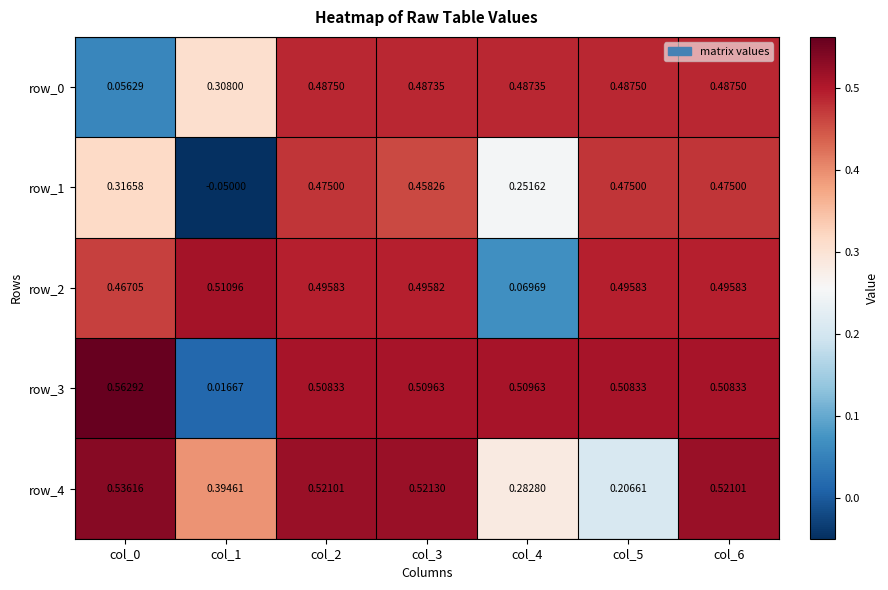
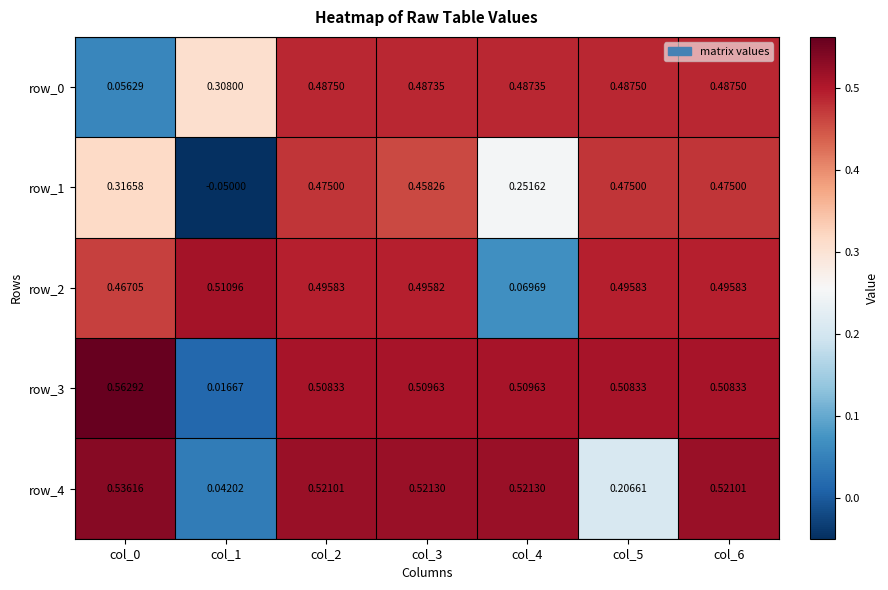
  {
    "row_0": {
      "col_0": 0.05629,
      "col_1": 0.30800,
      "col_2": 0.48750,
      "col_3": 0.48735,
      "col_4": 0.48735,
      "col_5": 0.48750,
      "col_6": 0.48750
    },
    "row_1": {
      "col_0": 0.31658,
      "col_1": -0.05000,
      "col_2": 0.47500,
      "col_3": 0.45826,
      "col_4": 0.25162,
      "col_5": 0.47500,
      "col_6": 0.47500
    },
    "row_2": {
      "col_0": 0.46705,
      "col_1": 0.51096,
      "col_2": 0.49583,
      "col_3": 0.49582,
      "col_4": 0.06969,
      "col_5": 0.49583,
      "col_6": 0.49583
    },
    "row_3": {
      "col_0": 0.56292,
      "col_1": 0.01667,
      "col_2": 0.50833,
      "col_3": 0.50963,
      "col_4": 0.50963,
      "col_5": 0.50833,
      "col_6": 0.50833
    },
    "row_4": {
      "col_0": 0.53616,
-     "col_1": 0.39461,
+     "col_1": 0.04202,
      "col_2": 0.52101,
      "col_3": 0.52130,
-     "col_4": 0.28280,
+     "col_4": 0.52130,
      "col_5": 0.20661,
      "col_6": 0.52101
    }
  }
